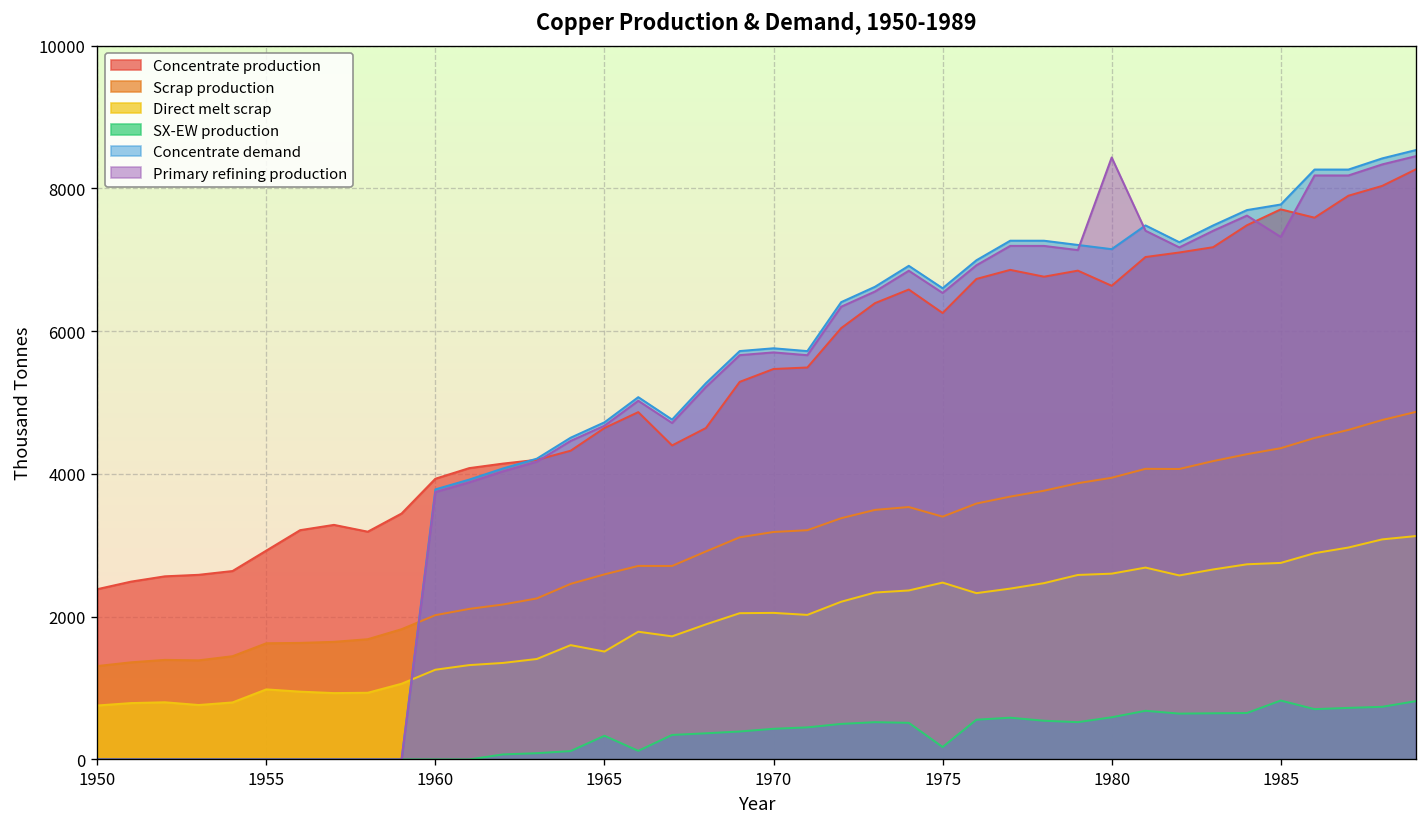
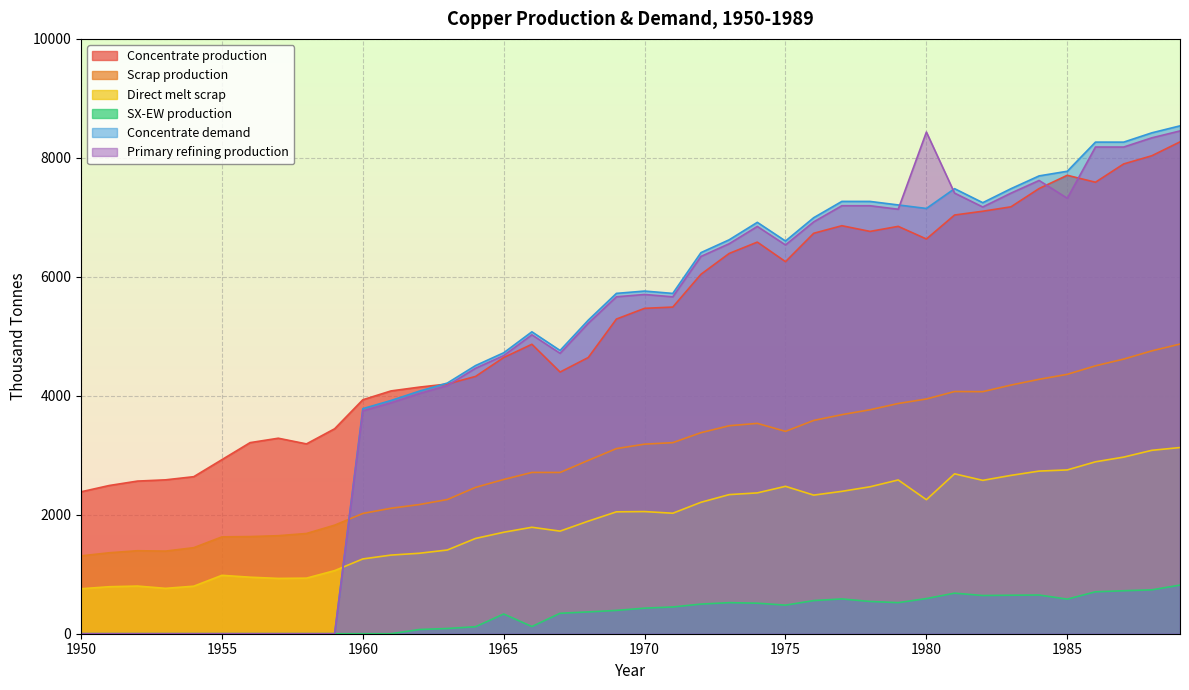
  {
    "Direct melt scrap": {
      "1950": 800,
      "1955": 1000,
      "1960": 1300,
-     "1965": 1500,
+     "1965": 1700,
      "1970": 2100,
      "1975": 2500,
-     "1980": 2600,
+     "1980": 2300,
      "1985": 2800
    },
    "SX-EW production": {
      "1960": 0,
      "1965": 300,
      "1970": 400,
-     "1975": 200,
+     "1975": 500,
      "1980": 600,
-     "1985": 800
+     "1985": 600
    },
    "Concentrate demand": {
      "1965": 4700,
      "1970": 5800,
      "1975": 6600,
      "1980": 7100,
      "1985": 7800
    },
    "Primary refining production": {
      "1970": 5700,
      "1975": 6500,
      "1980": 8400,
      "1985": 7300
    }
  }
